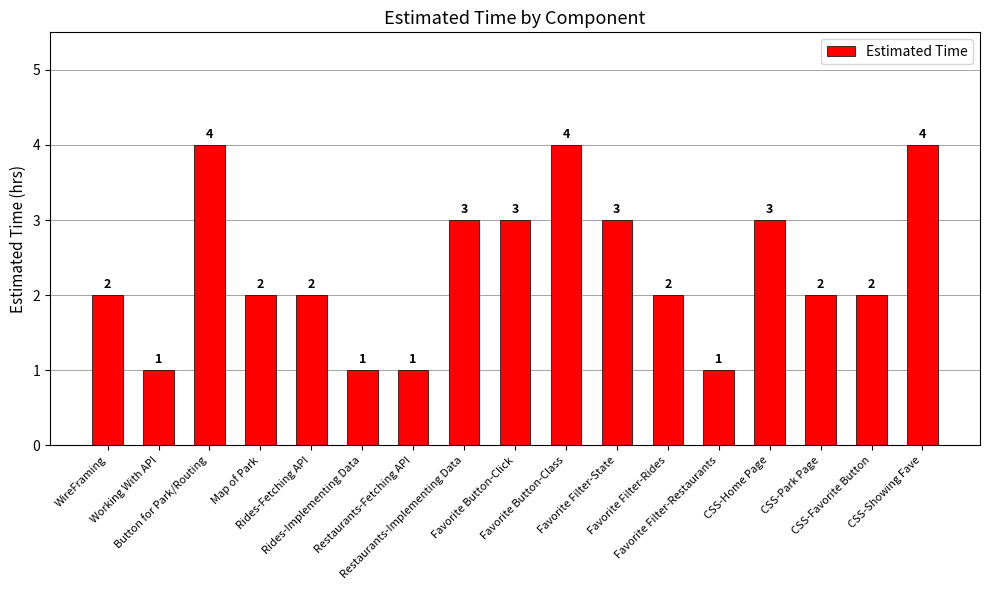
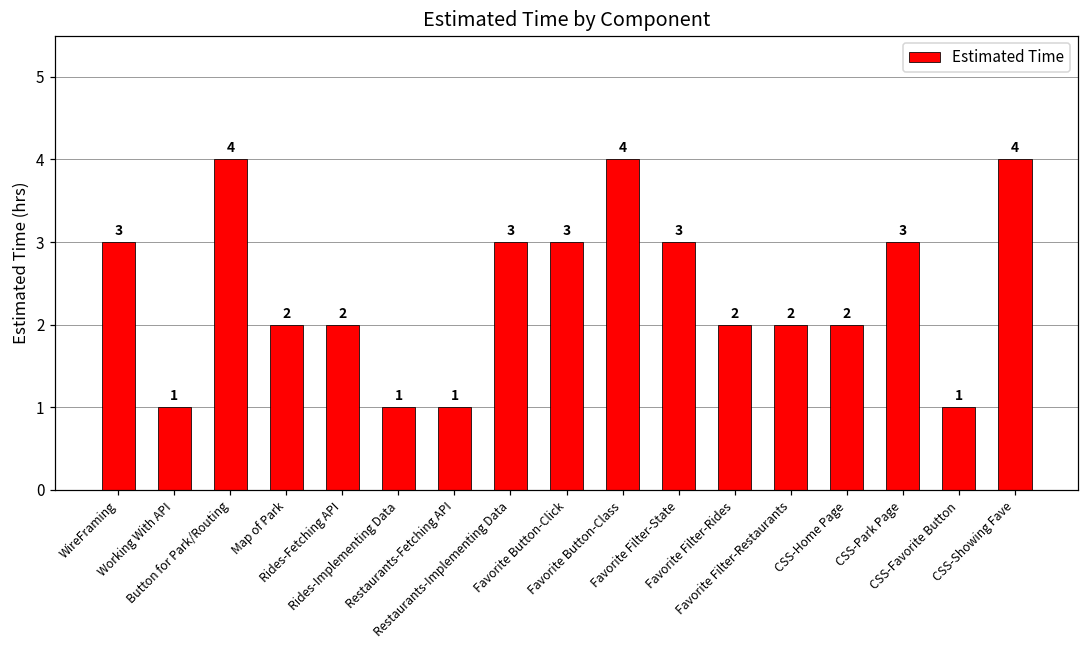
  {
-   "WireFraming": 2,
+   "WireFraming": 3,
    "Working With API": 1,
    "Button for Park/Routing": 4,
    "Map of Park": 2,
    "Rides-Fetching API": 2,
    "Rides-Implementing Data": 1,
    "Restaurants-Fetching API": 1,
    "Restaurants-Implementing Data": 3,
    "Favorite Button-Click": 3,
    "Favorite Button-Class": 4,
    "Favorite Filter-State": 3,
    "Favorite Filter-Rides": 2,
-   "Favorite Filter-Restaurants": 1,
-   "CSS-Home Page": 3,
-   "CSS-Park Page": 2,
-   "CSS-Favorite Button": 2,
+   "Favorite Filter-Restaurants": 2,
+   "CSS-Home Page": 2,
+   "CSS-Park Page": 3,
+   "CSS-Favorite Button": 1,
    "CSS-Showing Fave": 4
  }
